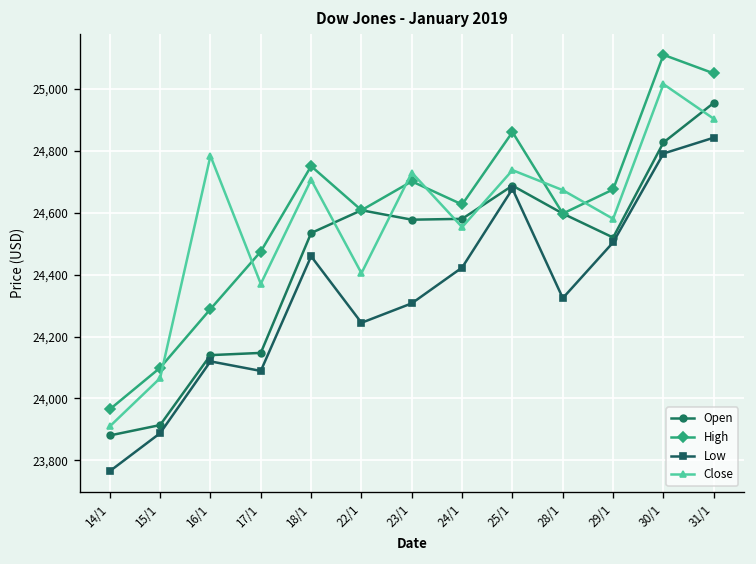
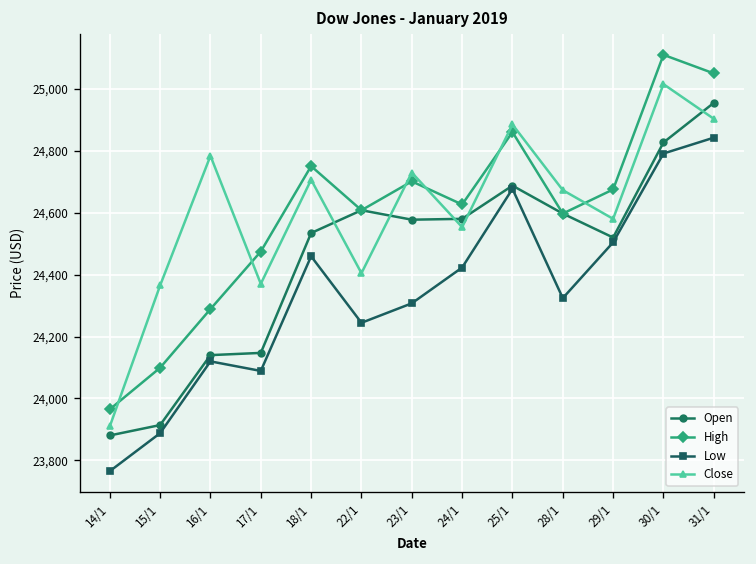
  {
    "Close": {
      "14/1": "23,910",
-     "15/1": "24,070",
+     "15/1": "24,360",
      "16/1": "24,780",
      "17/1": "24,370",
      "18/1": "24,710",
      "22/1": "24,400",
      "23/1": "24,730",
      "24/1": "24,550",
-     "25/1": "24,740",
+     "25/1": "24,880",
      "28/1": "24,670",
      "29/1": "24,580",
      "30/1": "25,010",
      "31/1": "24,900"
    }
  }
